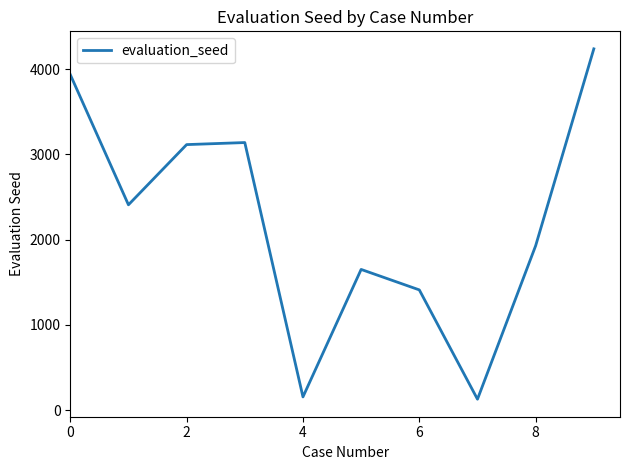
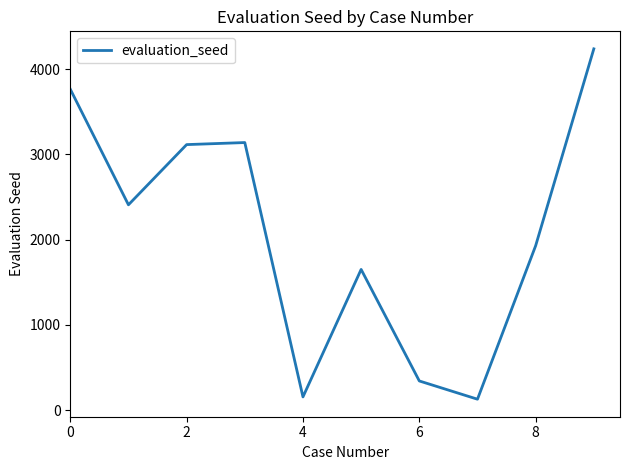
  {
-   "0": 3900,
+   "0": 3800,
    "2": 3100,
    "4": 200,
-   "6": 1400,
+   "6": 300,
    "8": 1900
  }
